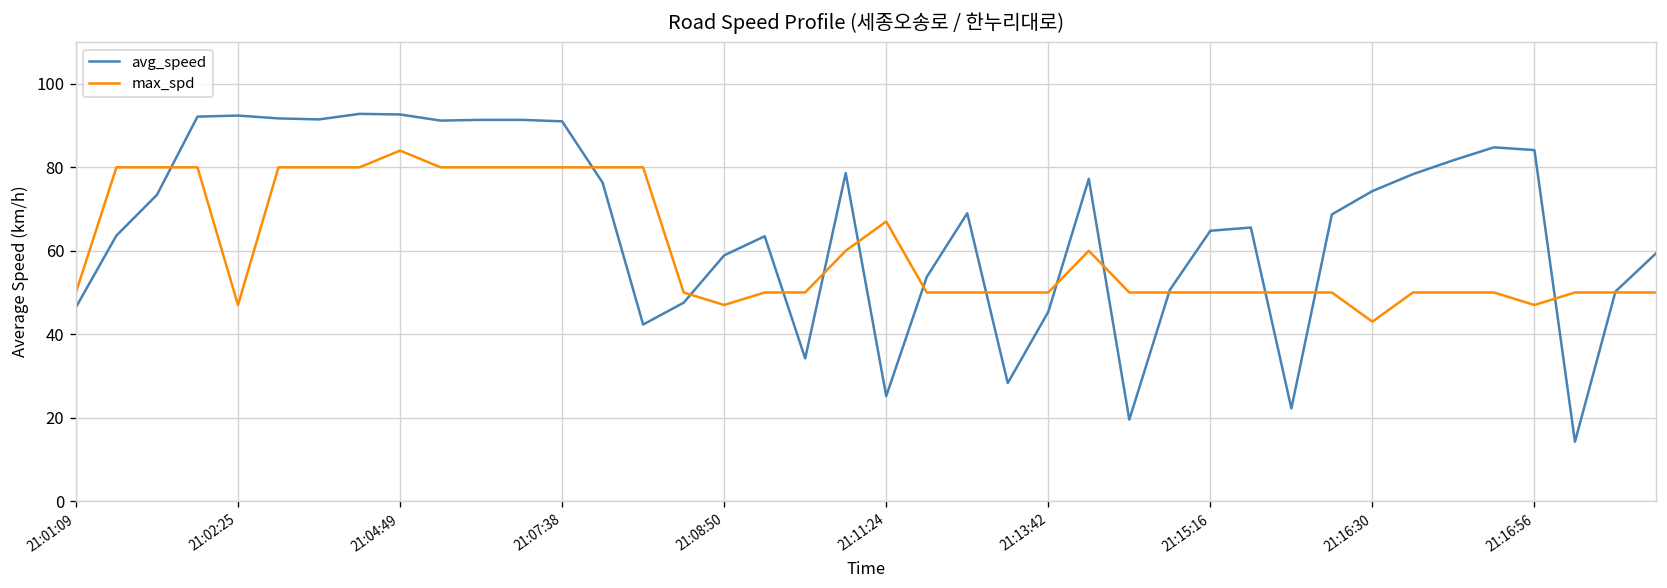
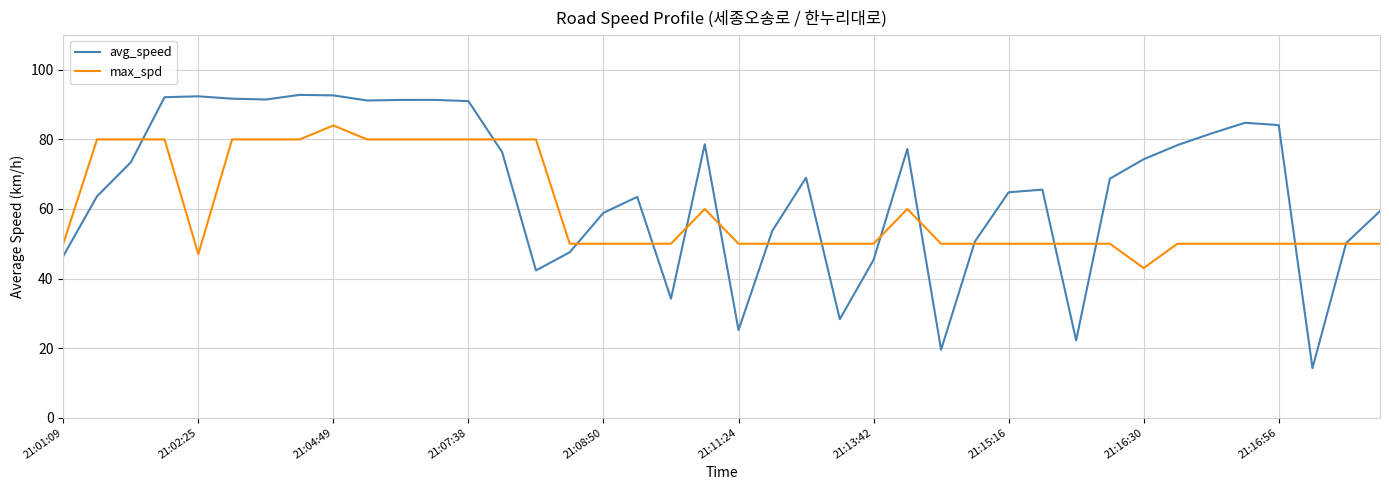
  {
    "avg_speed": {
      "21:01:09": 46,
      "21:02:25": 92,
      "21:04:49": 93,
      "21:07:38": 91,
      "21:08:50": 59,
      "21:11:24": 25,
      "21:13:42": 45,
      "21:15:16": 65,
      "21:16:30": 74,
      "21:16:56": 84
    },
    "max_spd": {
      "21:01:09": 50,
      "21:02:25": 47,
      "21:04:49": 84,
      "21:07:38": 80,
-     "21:08:50": 47,
-     "21:11:24": 67,
+     "21:08:50": 50,
+     "21:11:24": 50,
      "21:13:42": 50,
      "21:15:16": 50,
      "21:16:30": 43,
-     "21:16:56": 47
+     "21:16:56": 50
    }
  }
